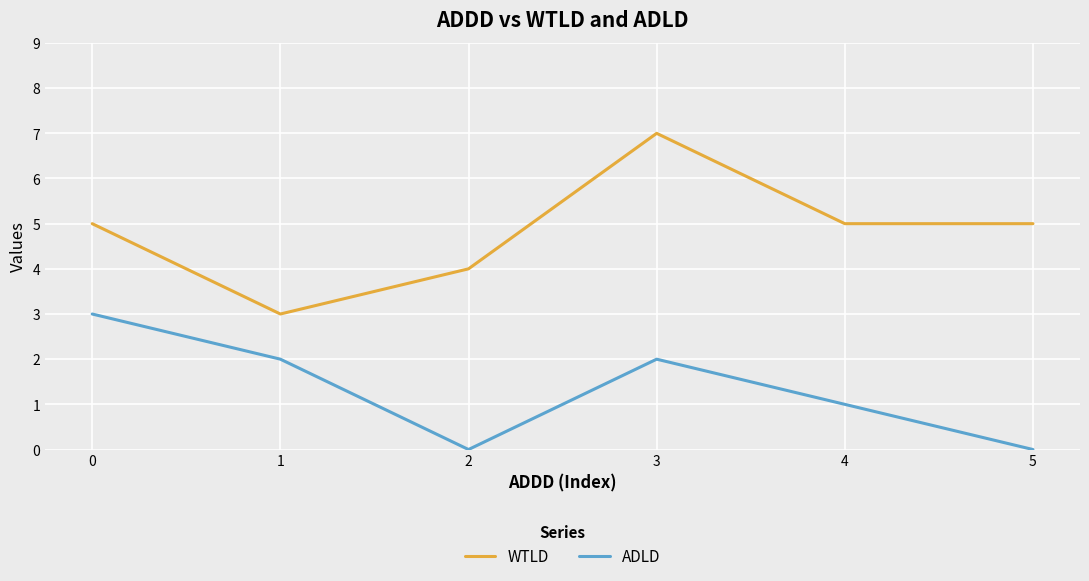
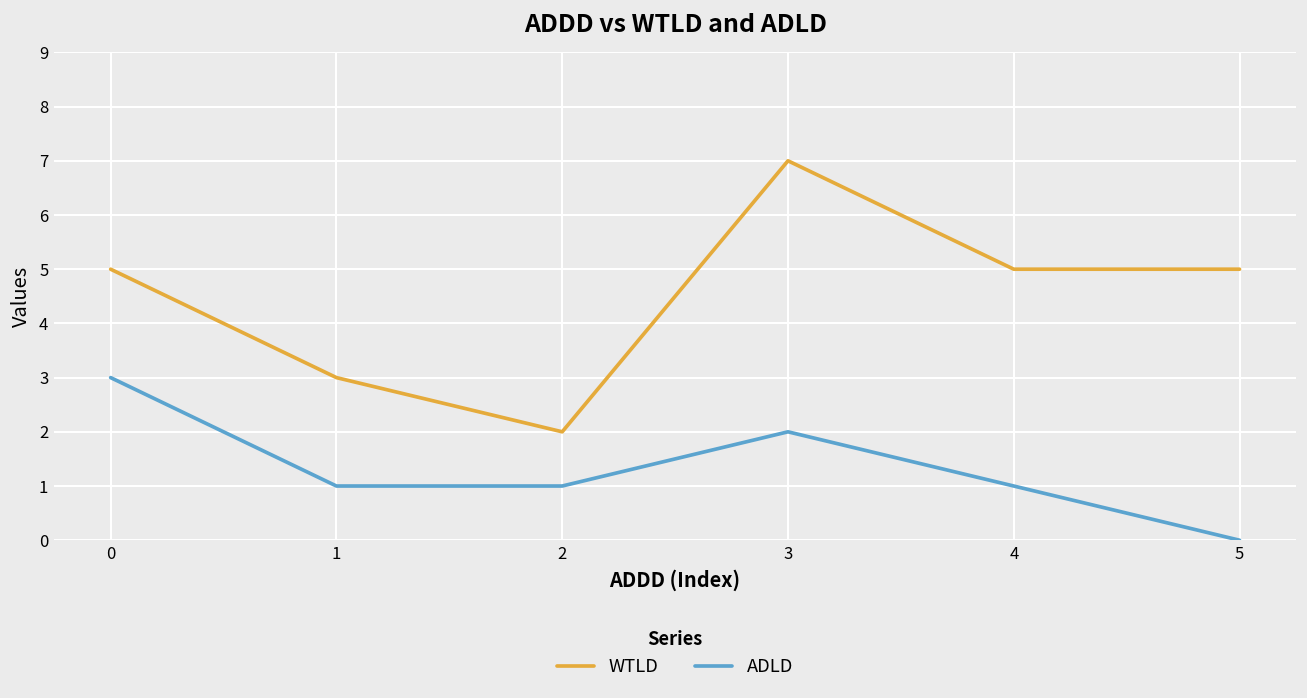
  {
    "WTLD": {
      "0": 5,
      "1": 3,
-     "2": 4,
+     "2": 2,
      "3": 7,
      "4": 5,
      "5": 5
    },
    "ADLD": {
      "0": 3,
-     "1": 2,
-     "2": 0,
+     "1": 1,
+     "2": 1,
      "3": 2,
      "4": 1,
      "5": 0
    }
  }
